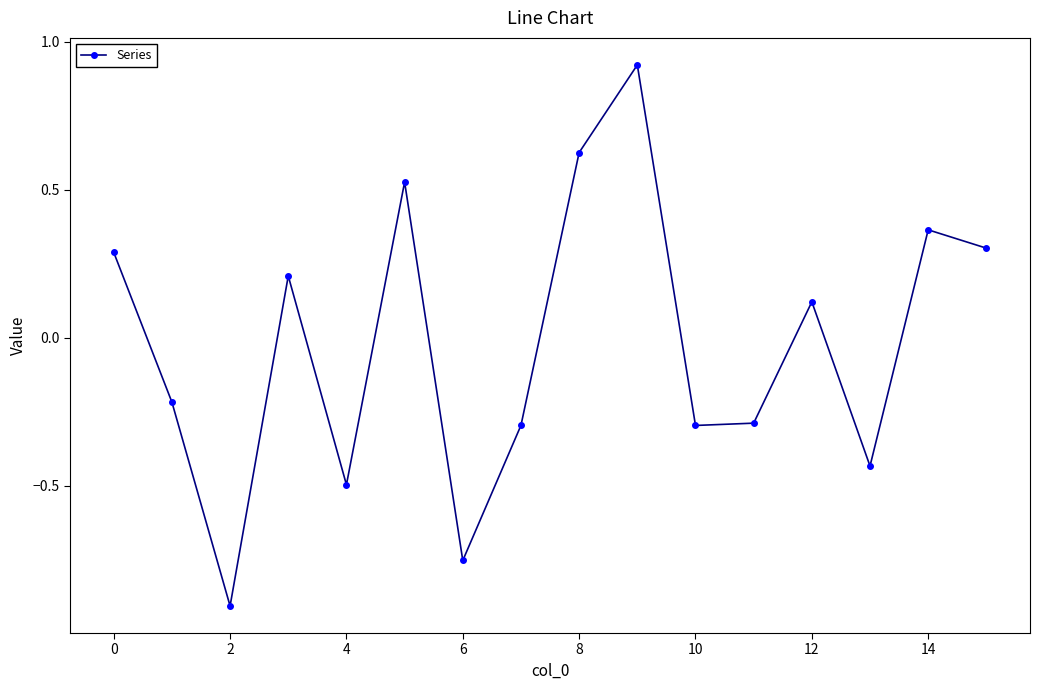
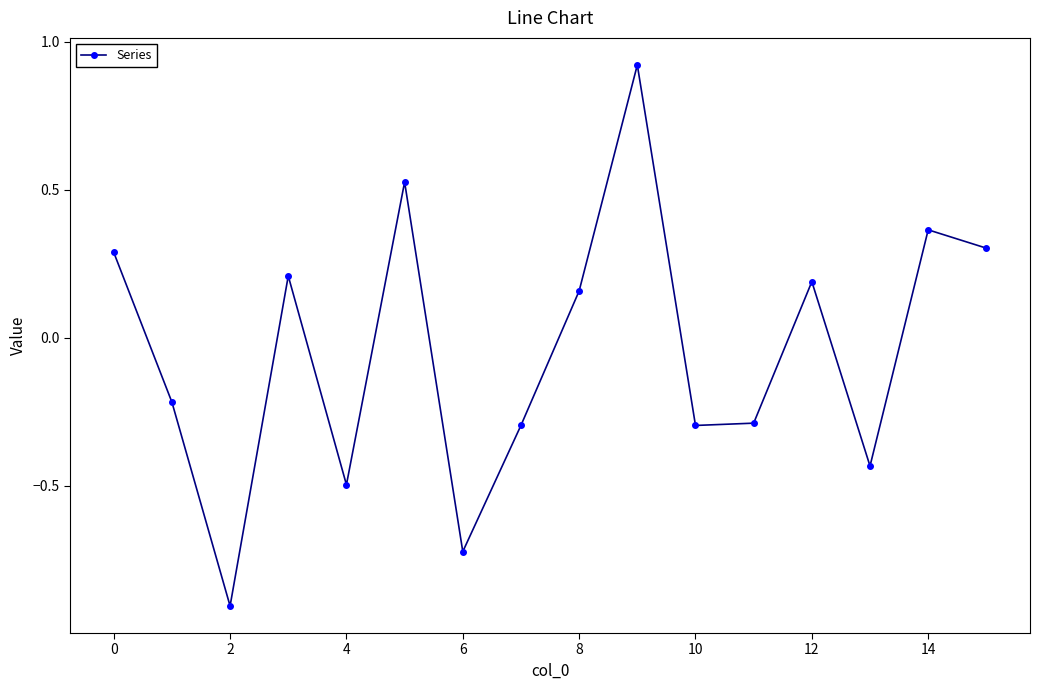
  {
    "0": 0.29,
    "2": -0.91,
    "4": -0.50,
-   "6": -0.75,
-   "8": 0.63,
+   "6": -0.72,
+   "8": 0.16,
    "10": -0.30,
-   "12": 0.12,
+   "12": 0.19,
    "14": 0.36
  }
